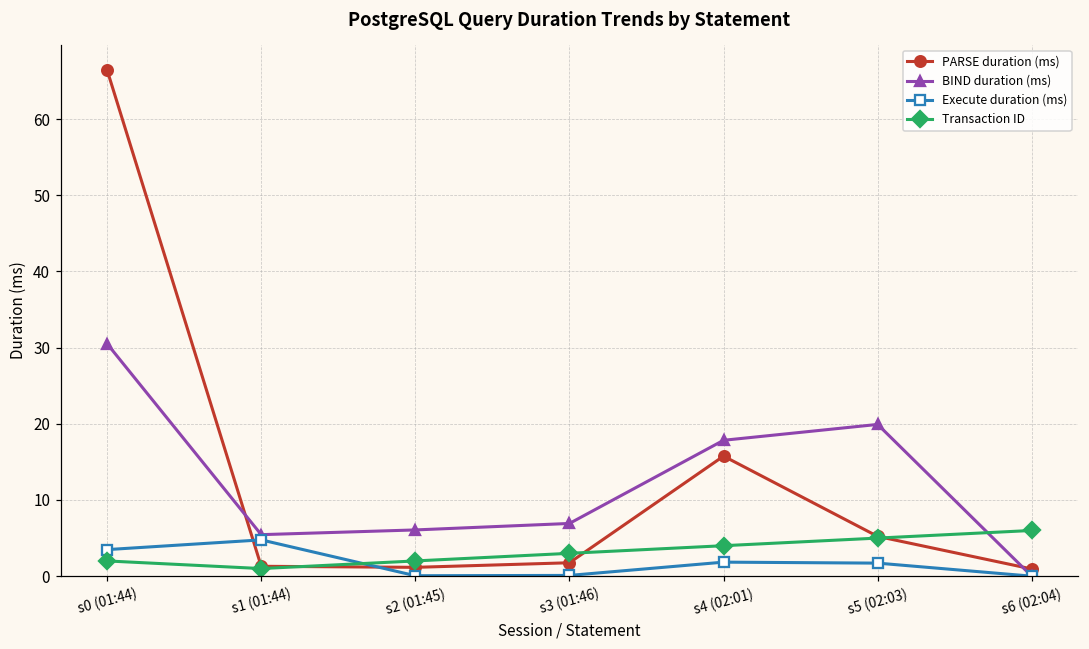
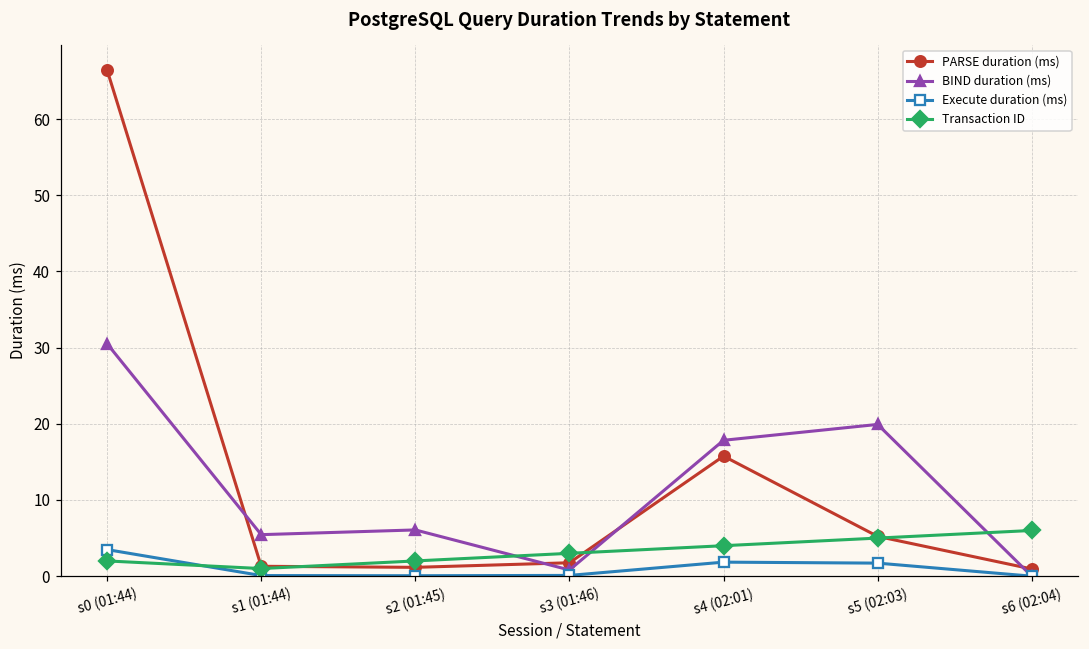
  {
    "PARSE duration (ms)": {
      "s0 (01:44)": 66,
      "s2 (01:45)": 1,
      "s3 (01:46)": 2,
      "s4 (02:01)": 16,
      "s6 (02:04)": 1
    },
    "BIND duration (ms)": {
      "s0 (01:44)": 31,
      "s1 (01:44)": 5,
      "s2 (01:45)": 6,
-     "s3 (01:46)": 7,
+     "s3 (01:46)": 1,
      "s4 (02:01)": 18,
      "s5 (02:03)": 20
    },
    "Execute duration (ms)": {
      "s0 (01:44)": 3,
-     "s1 (01:44)": 5,
+     "s1 (01:44)": 0,
      "s2 (01:45)": 0,
      "s3 (01:46)": 0,
      "s4 (02:01)": 2,
      "s5 (02:03)": 2
    },
    "Transaction ID": {
      "s0 (01:44)": 2,
      "s2 (01:45)": 2,
      "s3 (01:46)": 3,
      "s4 (02:01)": 4,
      "s6 (02:04)": 6
    }
  }
